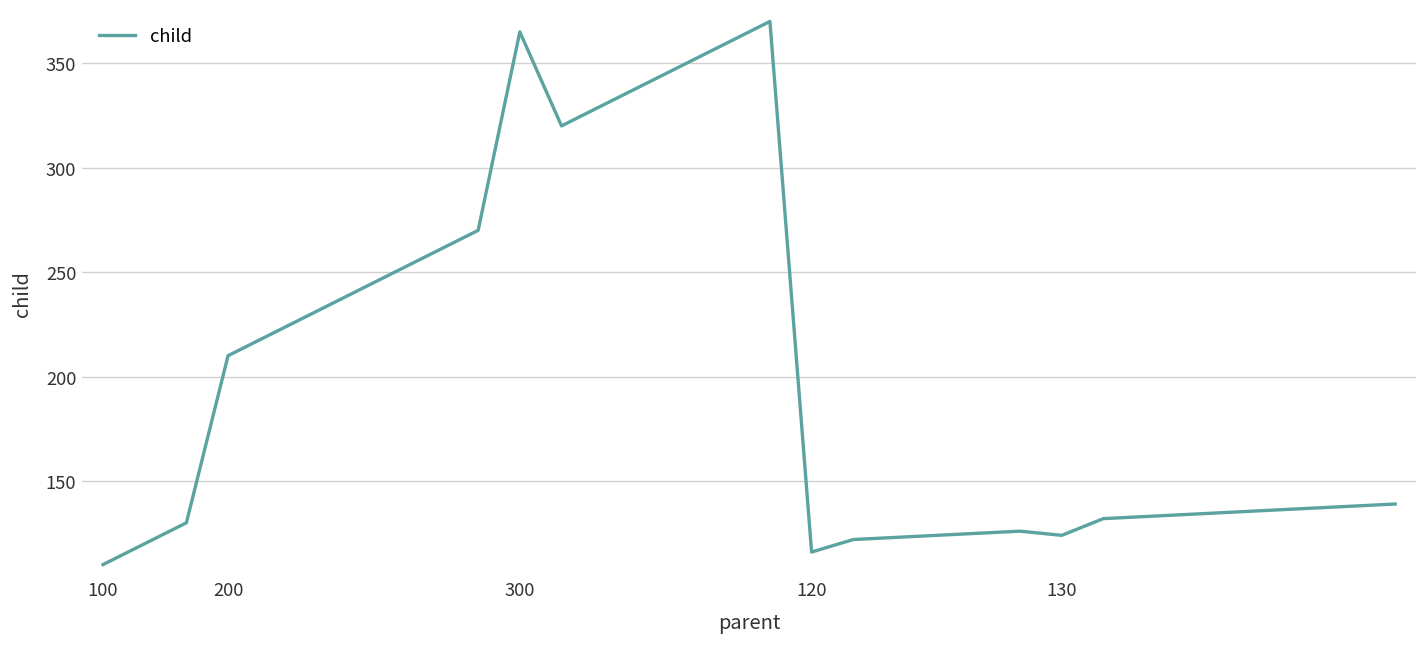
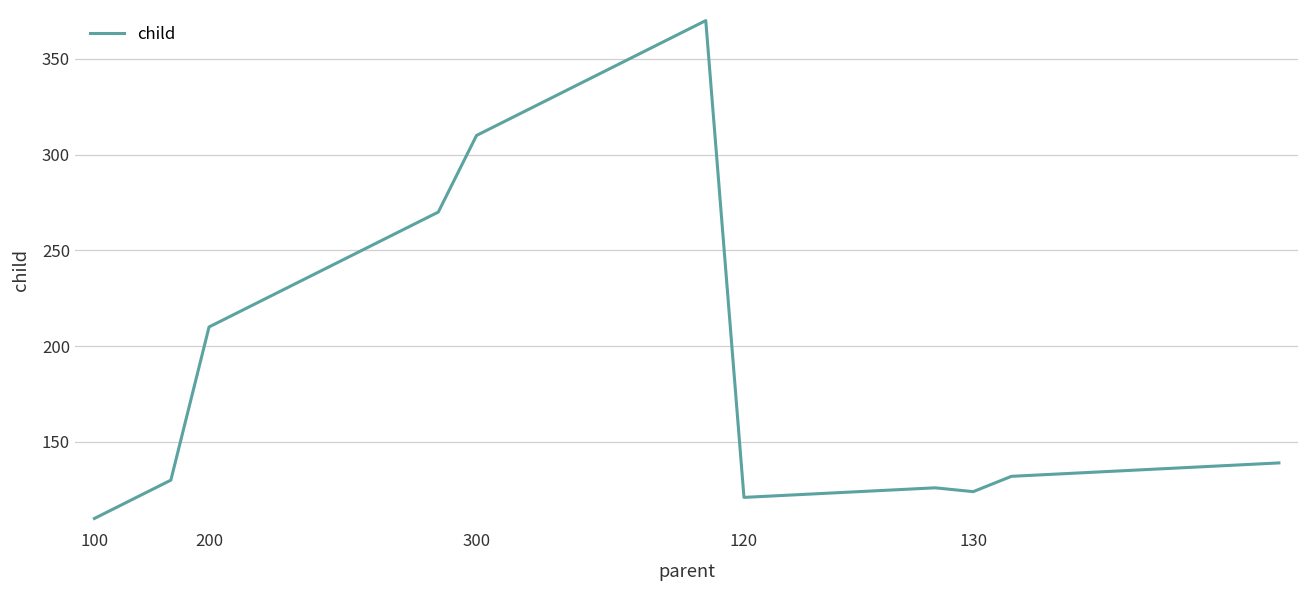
  {
    "100": 110,
    "200": 210,
-   "300": 365,
-   "120": 116,
+   "300": 310,
+   "120": 121,
    "130": 124
  }
